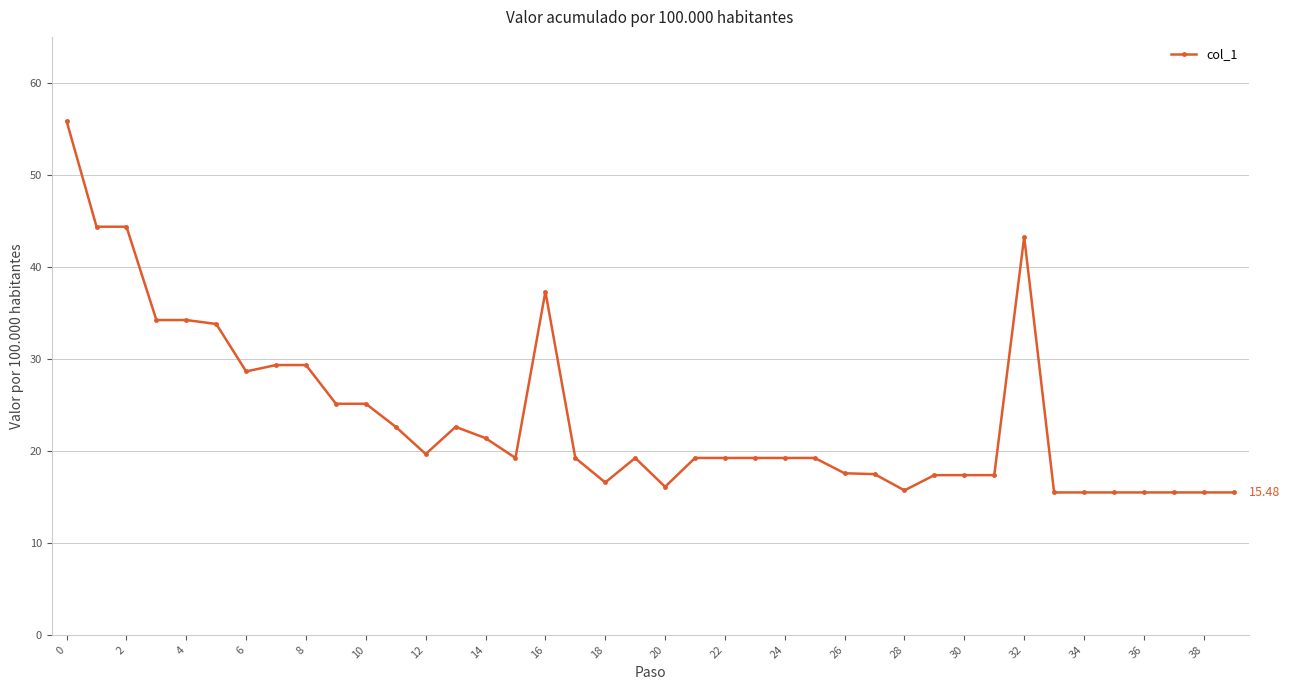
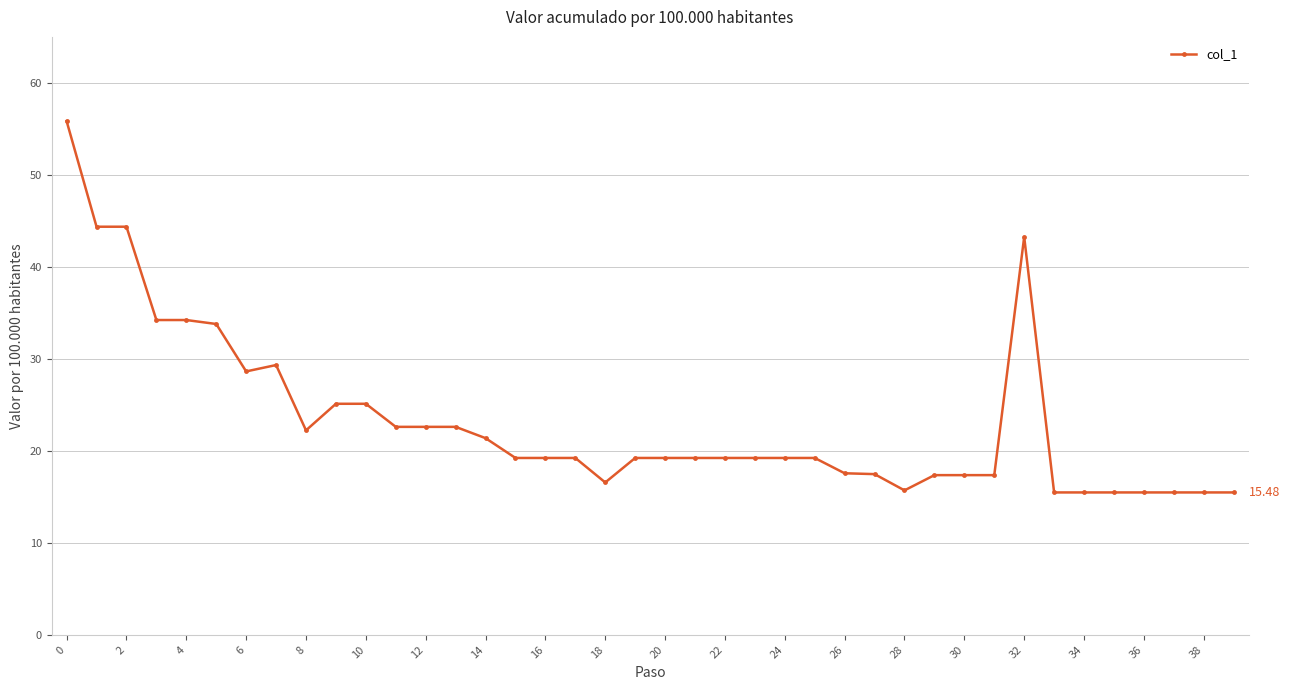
  {
    "0": 56,
    "2": 44,
    "4": 34,
    "6": 29,
-   "8": 29,
+   "8": 22,
    "10": 25,
-   "12": 20,
+   "12": 23,
    "14": 21,
-   "16": 37,
+   "16": 19,
    "18": 17,
-   "20": 16,
+   "20": 19,
    "22": 19,
    "24": 19,
    "26": 18,
    "28": 16,
    "30": 17,
    "32": 43,
    "34": 15,
    "36": 15,
    "38": 15
  }
